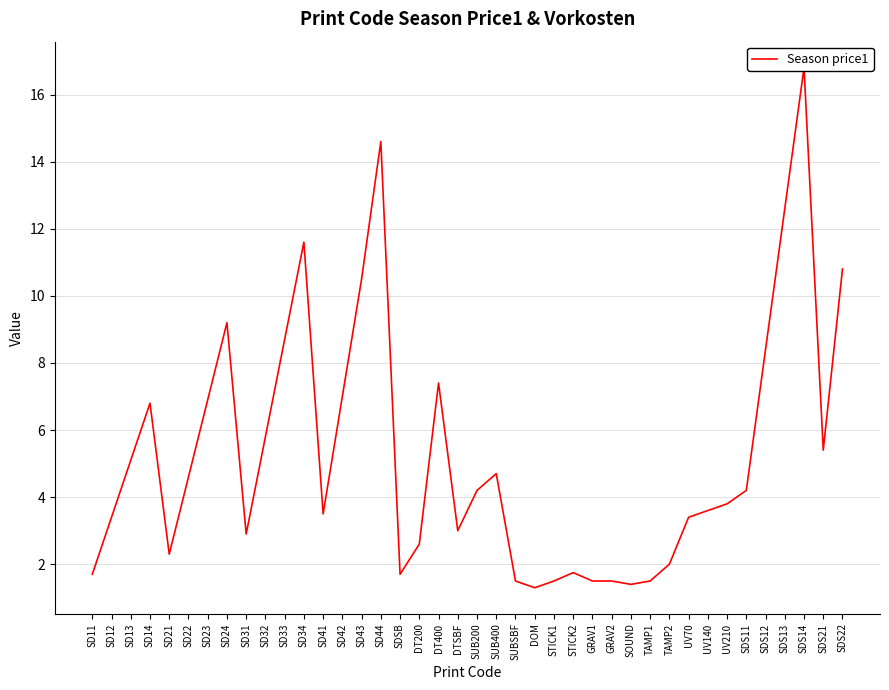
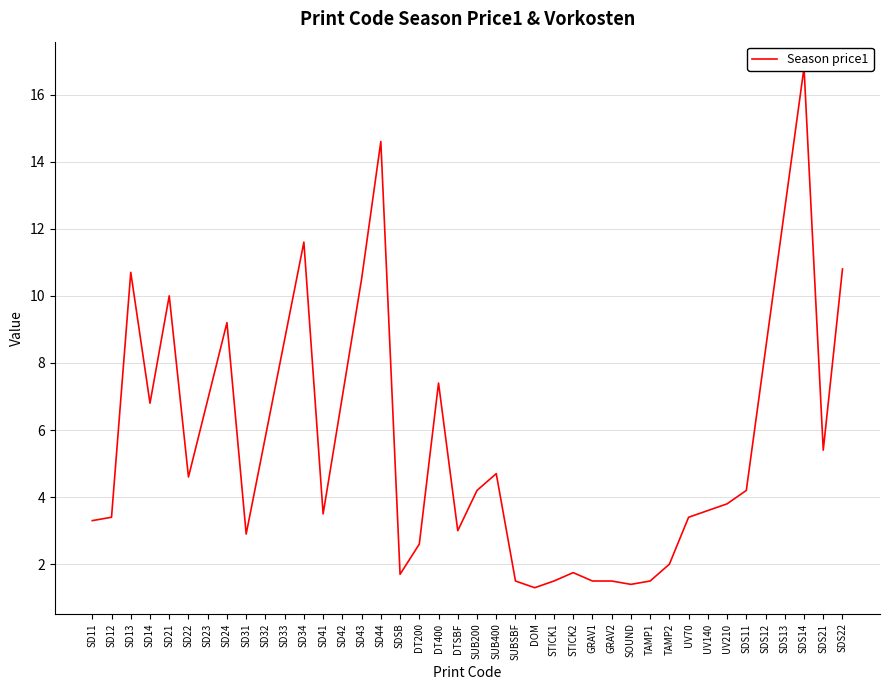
  {
-   "SD11": 1.7,
+   "SD11": 3.3,
    "SD12": 3.4,
-   "SD13": 5.1,
+   "SD13": 10.7,
    "SD14": 6.8,
-   "SD21": 2.3,
+   "SD21": 10.0,
    "SD22": 4.6,
    "SD23": 6.9,
    "SD24": 9.2,
    "SD31": 2.9,
    "SD32": 5.8,
    "SD33": 8.7,
    "SD34": 11.6,
    "SD41": 3.5,
    "SD42": 7.0,
    "SD43": 10.5,
    "SD44": 14.6,
    "SDSB": 1.7,
    "DT200": 2.6,
    "DT400": 7.4,
    "DTSBF": 3.0,
    "SUB200": 4.2,
    "SUB400": 4.7,
    "SUBSBF": 1.5,
    "DOM": 1.3,
    "STICK1": 1.5,
    "STICK2": 1.8,
    "GRAV1": 1.5,
    "GRAV2": 1.5,
    "SOUND": 1.4,
    "TAMP1": 1.5,
    "TAMP2": 2.0,
    "UV70": 3.4,
    "UV140": 3.6,
    "UV210": 3.8,
    "SDS11": 4.2,
    "SDS12": 8.4,
    "SDS13": 12.6,
    "SDS21": 5.4,
    "SDS22": 10.8
  }
